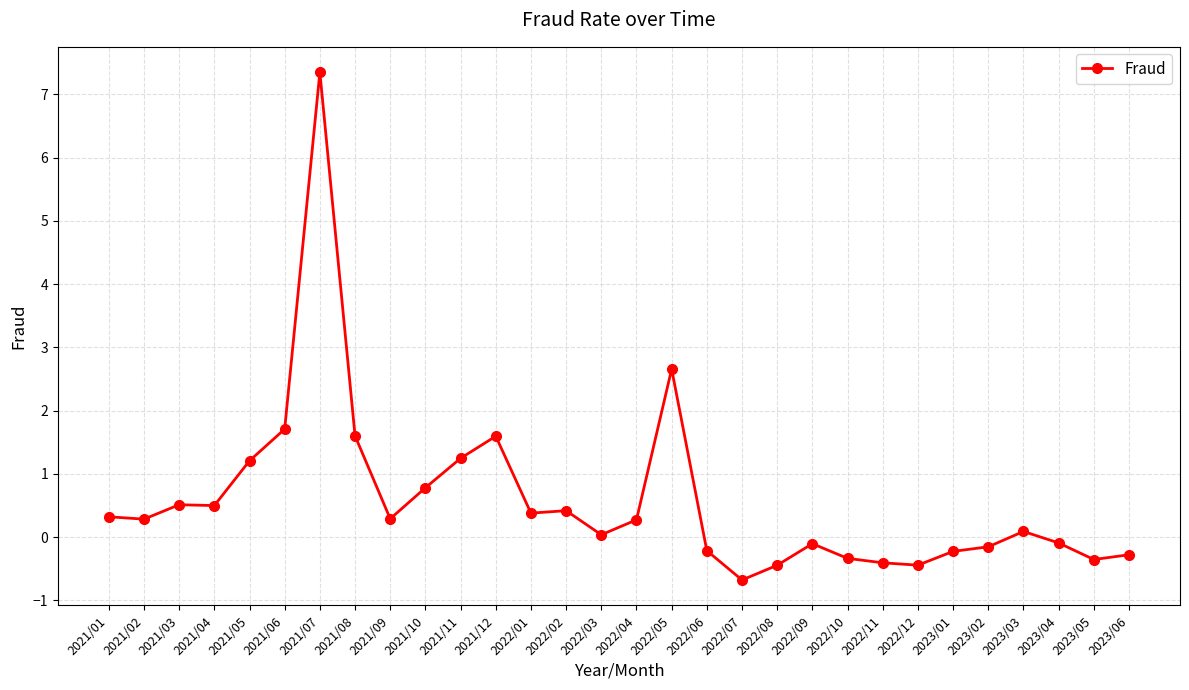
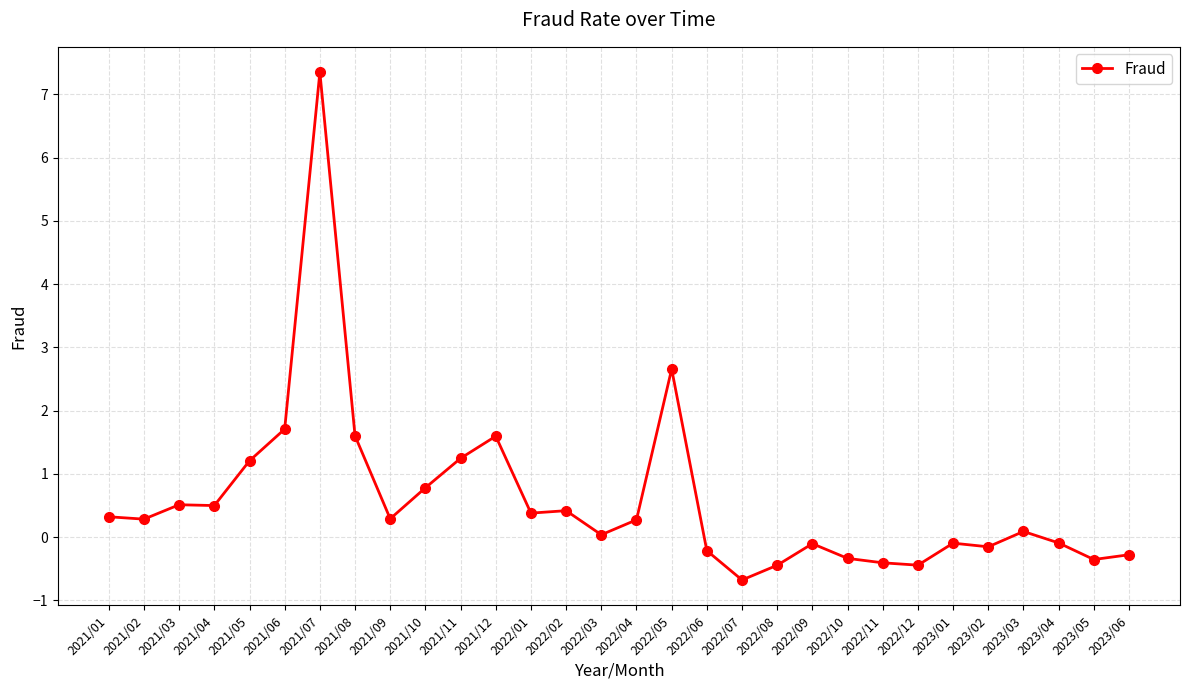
  {
    "2021/01": 0.3,
    "2021/02": 0.3,
    "2021/03": 0.5,
    "2021/04": 0.5,
    "2021/05": 1.2,
    "2021/06": 1.7,
    "2021/07": 7.4,
    "2021/08": 1.6,
    "2021/09": 0.3,
    "2021/10": 0.8,
    "2021/11": 1.2,
    "2021/12": 1.6,
    "2022/01": 0.4,
    "2022/02": 0.4,
    "2022/03": 0.0,
    "2022/04": 0.3,
    "2022/05": 2.7,
    "2022/06": -0.2,
    "2022/07": -0.7,
    "2022/08": -0.4,
    "2022/09": -0.1,
    "2022/10": -0.3,
    "2022/11": -0.4,
    "2022/12": -0.4,
-   "2023/01": -0.2,
+   "2023/01": -0.1,
    "2023/02": -0.2,
    "2023/03": 0.1,
    "2023/04": -0.1,
    "2023/05": -0.4,
    "2023/06": -0.3
  }
